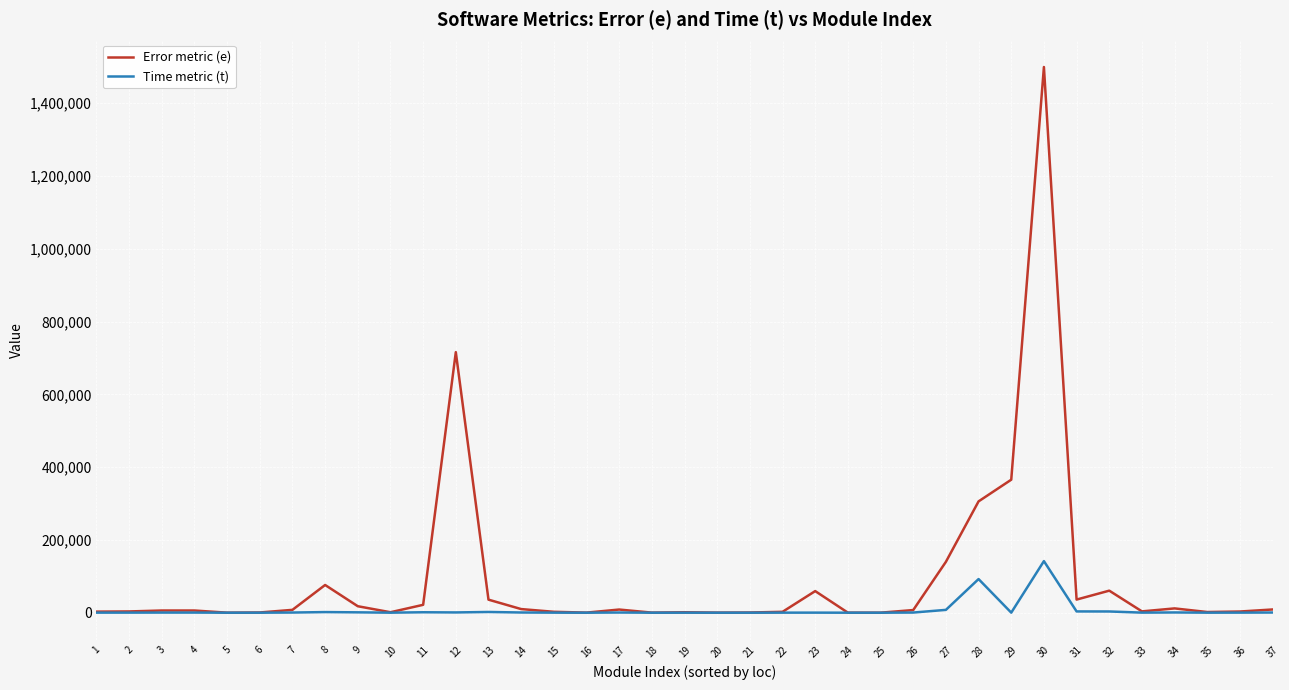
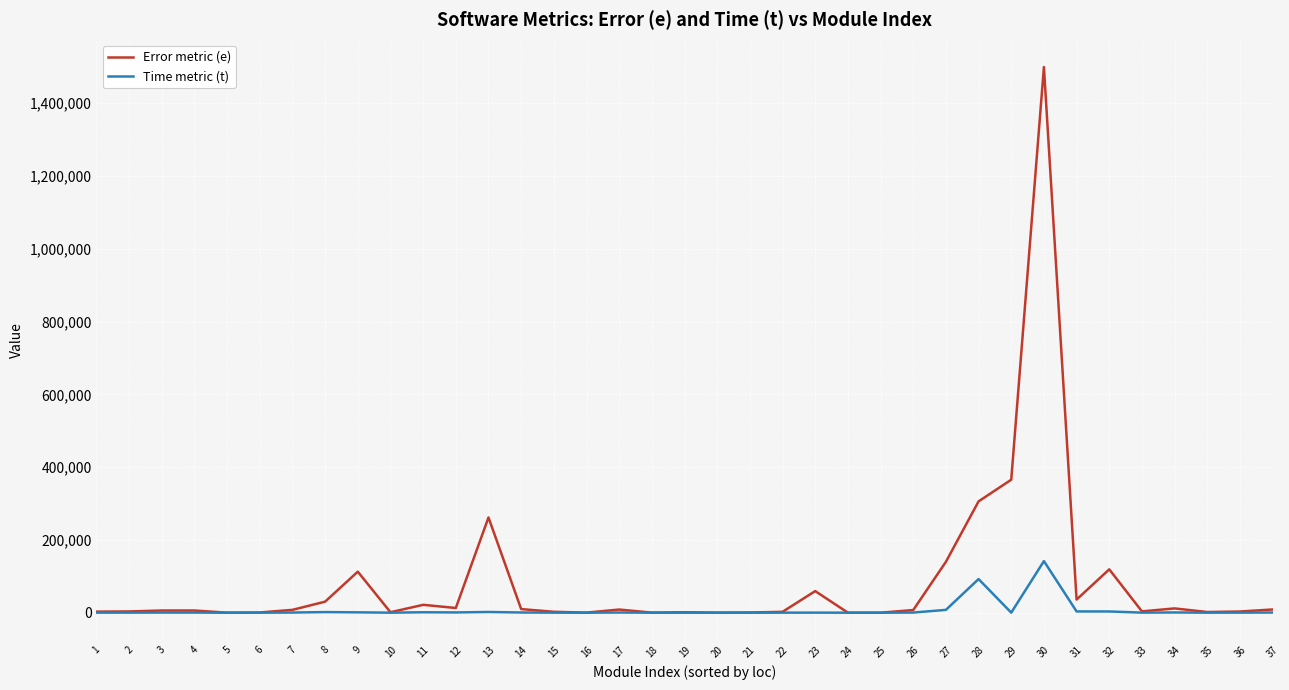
  {
    "Error metric (e)": {
      "7": "10,000",
-     "8": "80,000",
-     "9": "20,000",
+     "8": "30,000",
+     "9": "110,000",
      "11": "20,000",
-     "12": "720,000",
-     "13": "40,000",
+     "12": "10,000",
+     "13": "260,000",
      "14": "10,000",
      "17": "10,000",
      "23": "60,000",
      "27": "140,000",
      "28": "310,000",
      "29": "370,000",
      "30": "1,500,000",
      "31": "40,000",
-     "32": "60,000",
+     "32": "120,000",
      "34": "10,000",
      "37": "10,000"
    },
    "Time metric (t)": {
      "7": "0",
      "8": "0",
      "9": "0",
      "11": "0",
      "12": "0",
      "13": "0",
      "14": "0",
      "17": "0",
      "23": "0",
      "27": "10,000",
      "28": "90,000",
      "29": "0",
      "30": "140,000",
      "31": "0",
      "32": "0",
      "34": "0",
      "37": "0"
    }
  }
